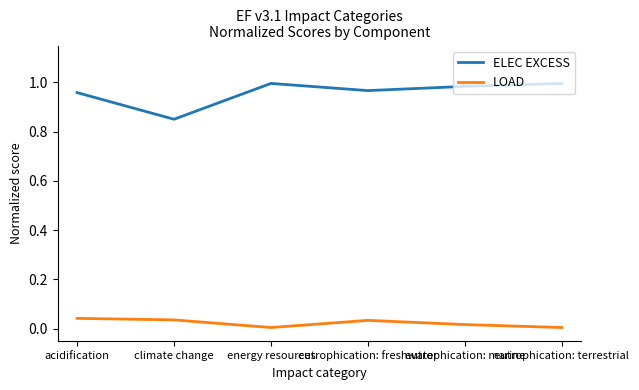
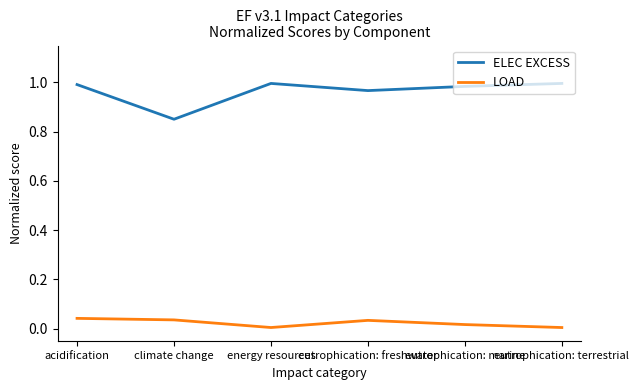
  {
    "ELEC EXCESS": {
-     "acidification": 0.96,
+     "acidification": 0.99,
      "climate change": 0.85
    },
    "LOAD": {
      "acidification": 0.04,
      "climate change": 0.04
    }
  }
